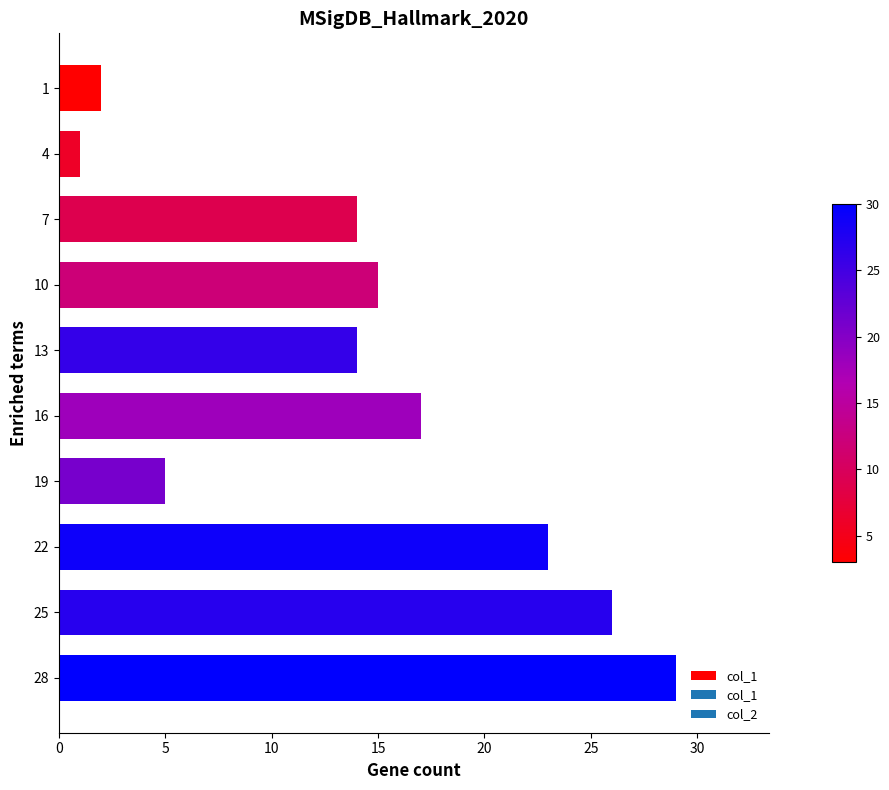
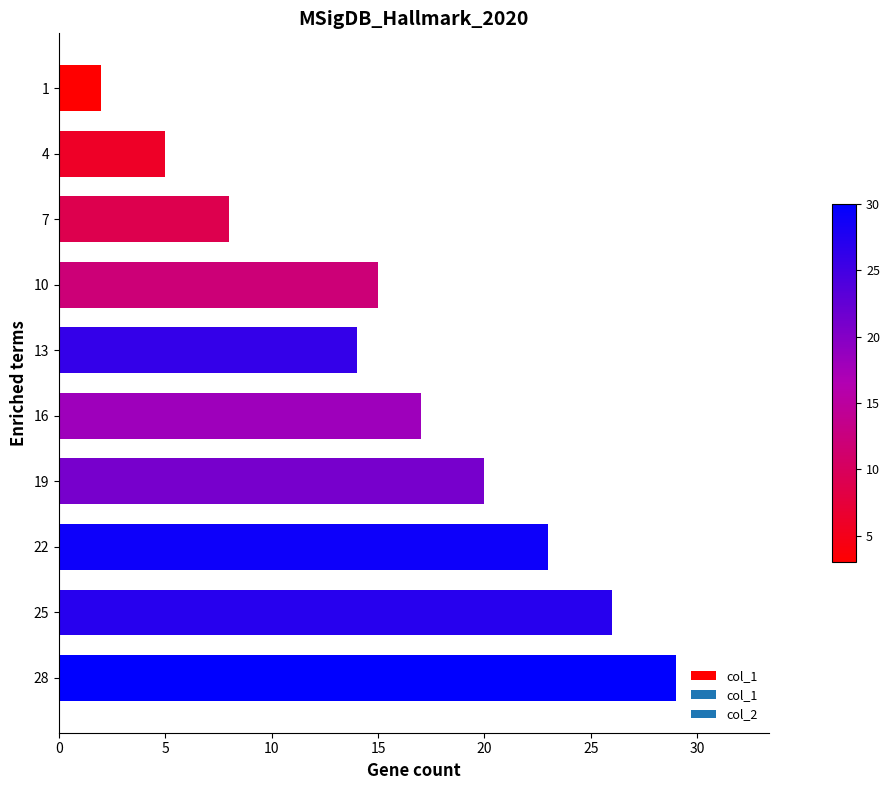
  {
    "1": 2,
-   "4": 1,
-   "7": 14,
+   "4": 5,
+   "7": 8,
    "10": 15,
    "13": 14,
    "16": 17,
-   "19": 5,
+   "19": 20,
    "22": 23,
    "25": 26,
    "28": 29
  }
